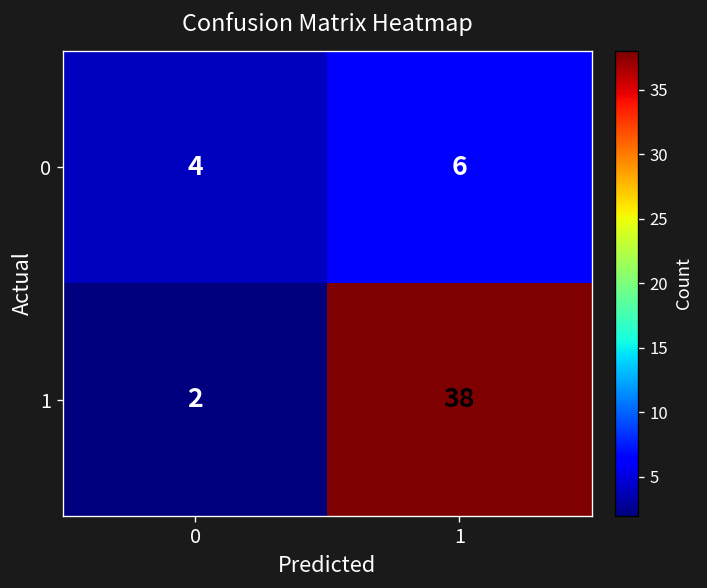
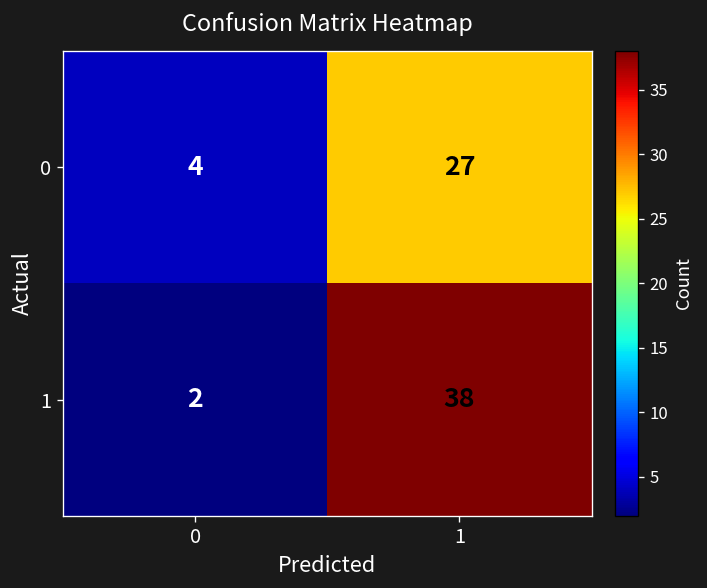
  {
    "0": {
      "0": 4,
-     "1": 6
+     "1": 27
    },
    "1": {
      "0": 2,
      "1": 38
    }
  }
